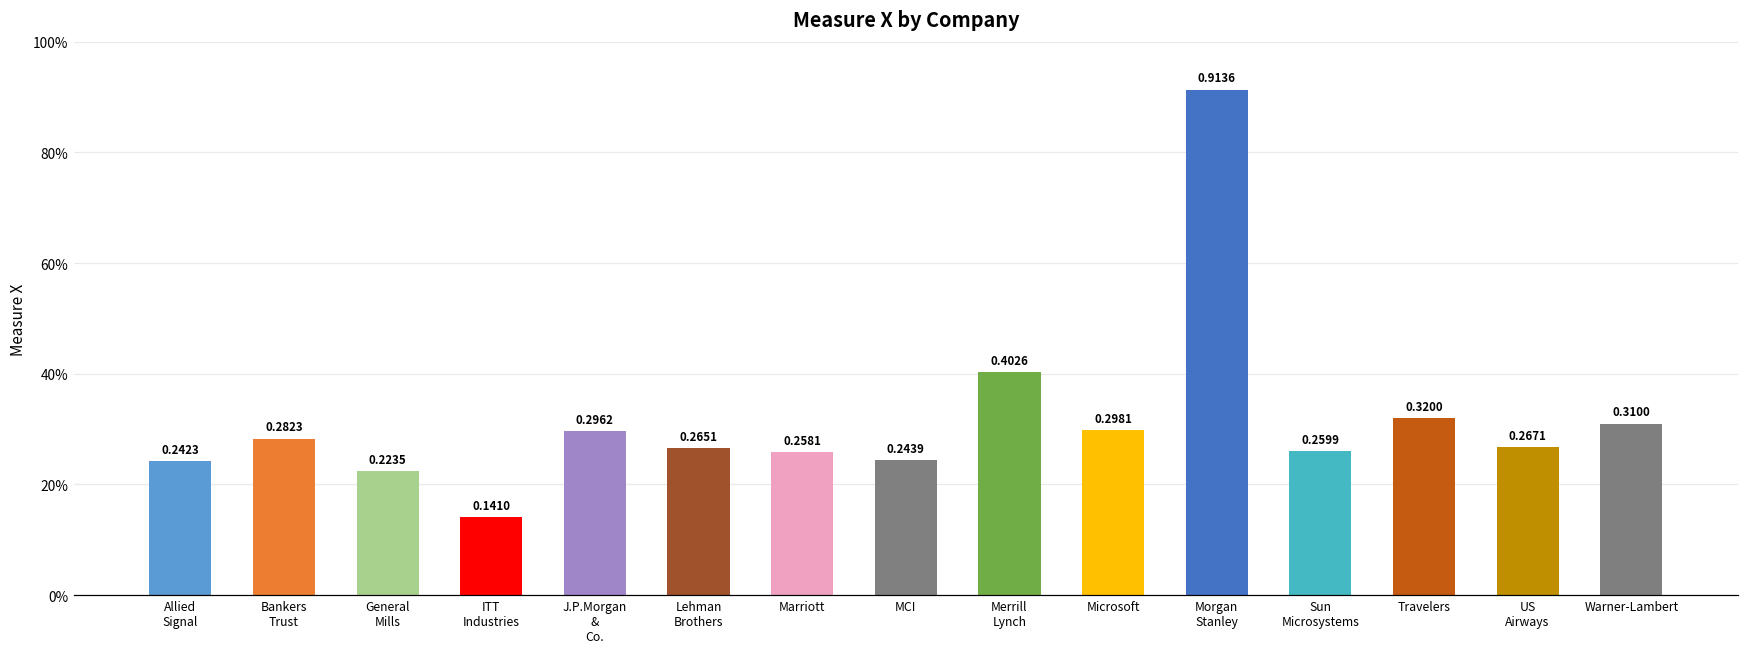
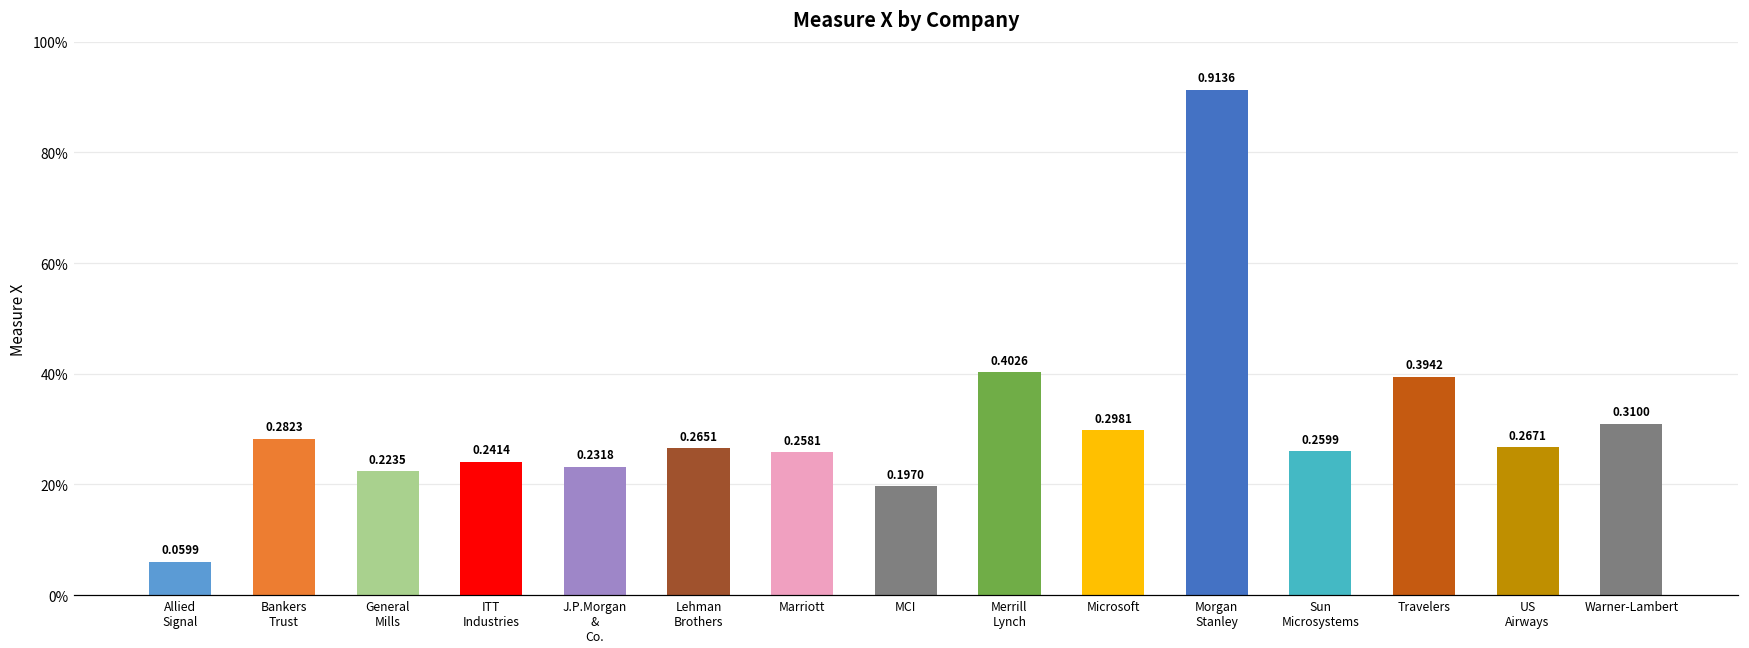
  {
-   "Allied Signal": 0.2423,
+   "Allied Signal": 0.0599,
    "Bankers Trust": 0.2823,
    "General Mills": 0.2235,
-   "ITT Industries": 0.1410,
-   "J.P.Morgan & Co.": 0.2962,
+   "ITT Industries": 0.2414,
+   "J.P.Morgan & Co.": 0.2318,
    "Lehman Brothers": 0.2651,
    "Marriott": 0.2581,
-   "MCI": 0.2439,
+   "MCI": 0.1970,
    "Merrill Lynch": 0.4026,
    "Microsoft": 0.2981,
    "Morgan Stanley": 0.9136,
    "Sun Microsystems": 0.2599,
-   "Travelers": 0.3200,
+   "Travelers": 0.3942,
    "US Airways": 0.2671,
    "Warner-Lambert": 0.3100
  }
